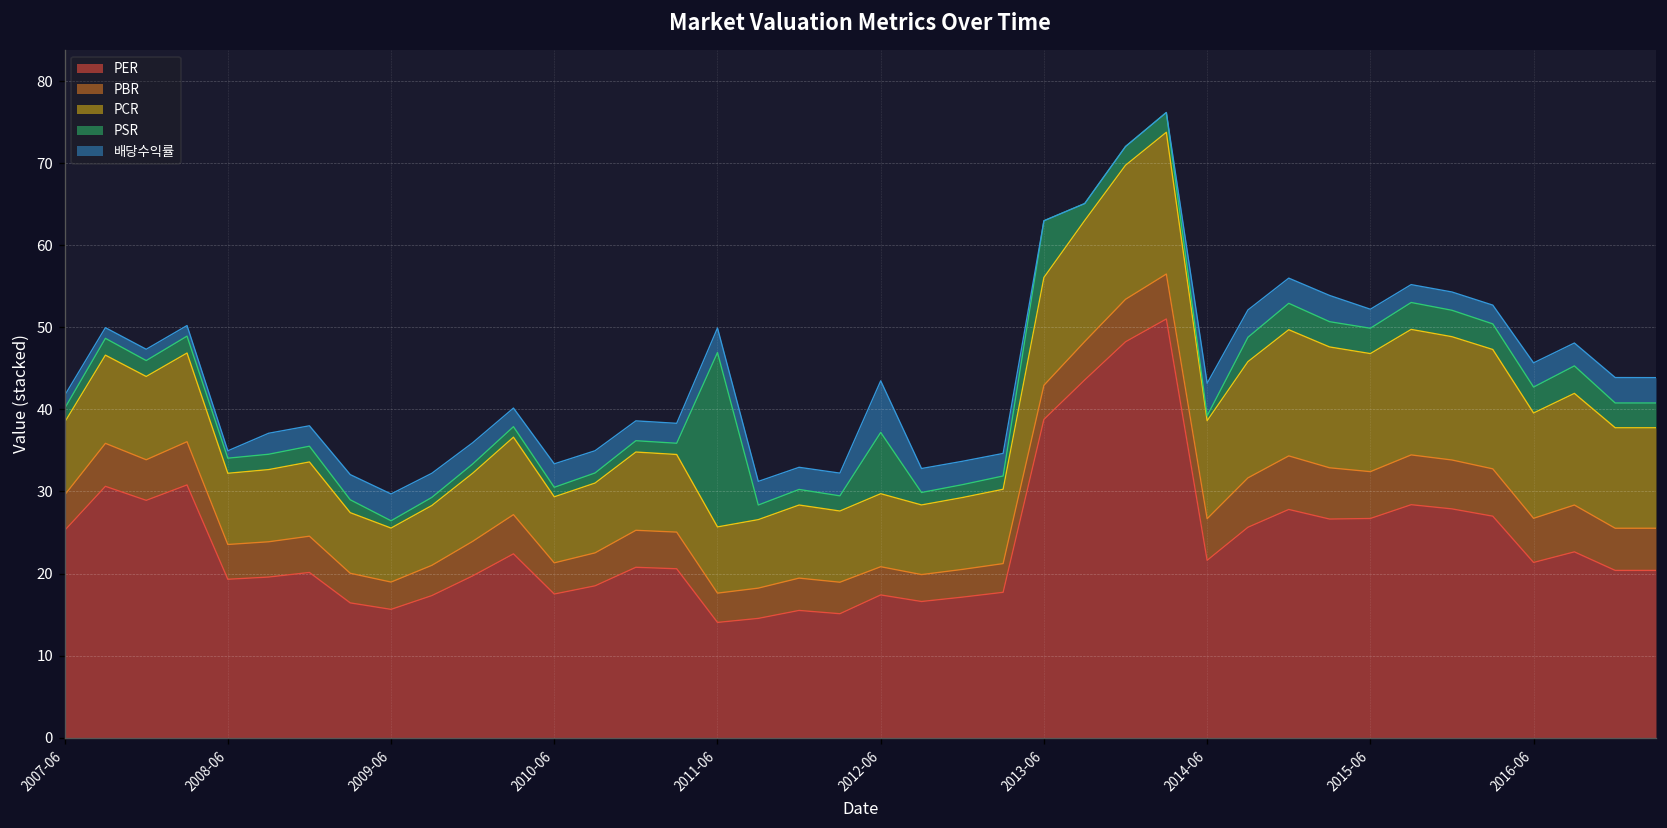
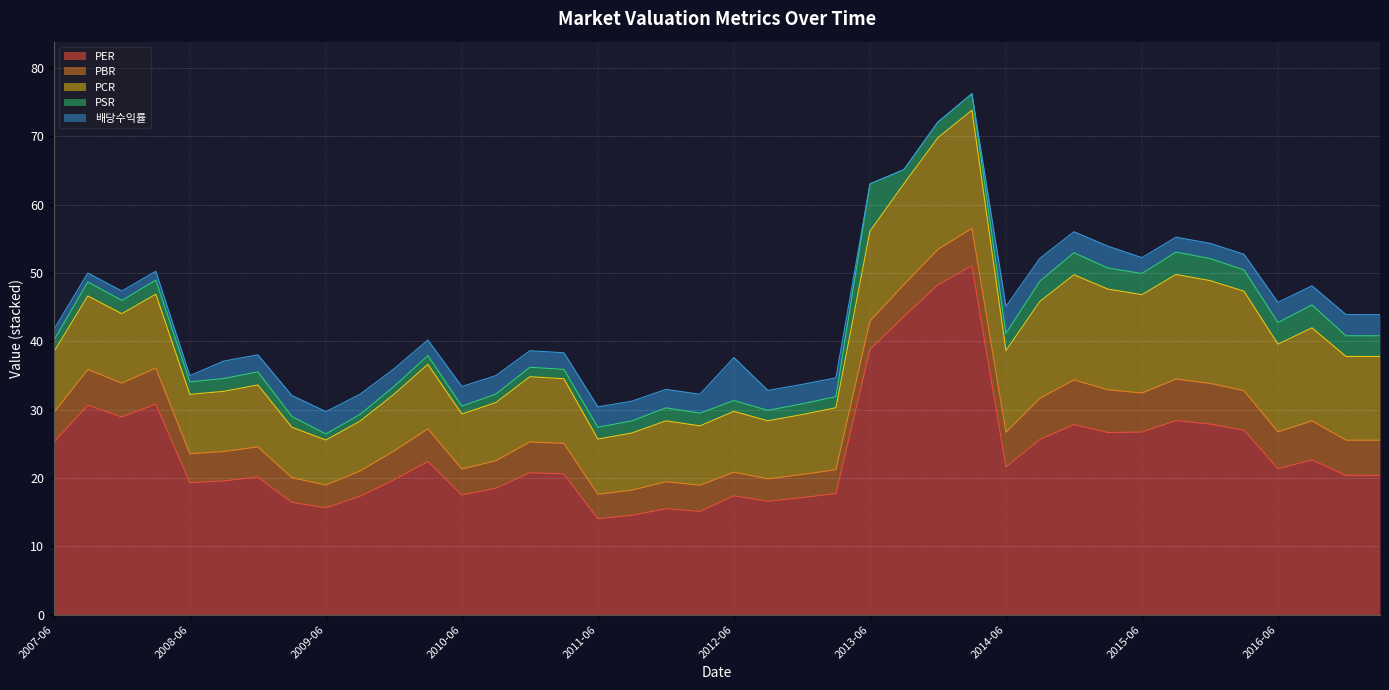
  {
    "PSR": {
      "2007-06": 2,
      "2008-06": 2,
      "2009-06": 1,
      "2010-06": 1,
-     "2011-06": 21,
-     "2012-06": 7,
-     "2014-06": 1,
+     "2011-06": 2,
+     "2012-06": 2,
+     "2014-06": 3,
      "2015-06": 3,
      "2016-06": 3
    },
    "배당수익률": {
      "2007-06": 2,
      "2008-06": 1,
      "2009-06": 3,
      "2010-06": 3,
      "2011-06": 3,
      "2012-06": 6,
      "2014-06": 4,
      "2015-06": 2,
      "2016-06": 3
    }
  }
